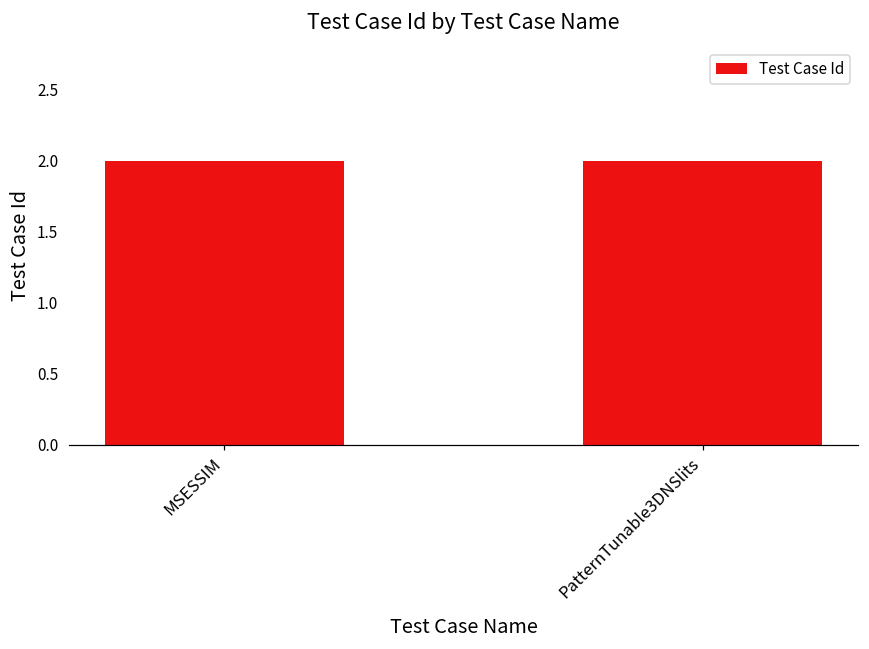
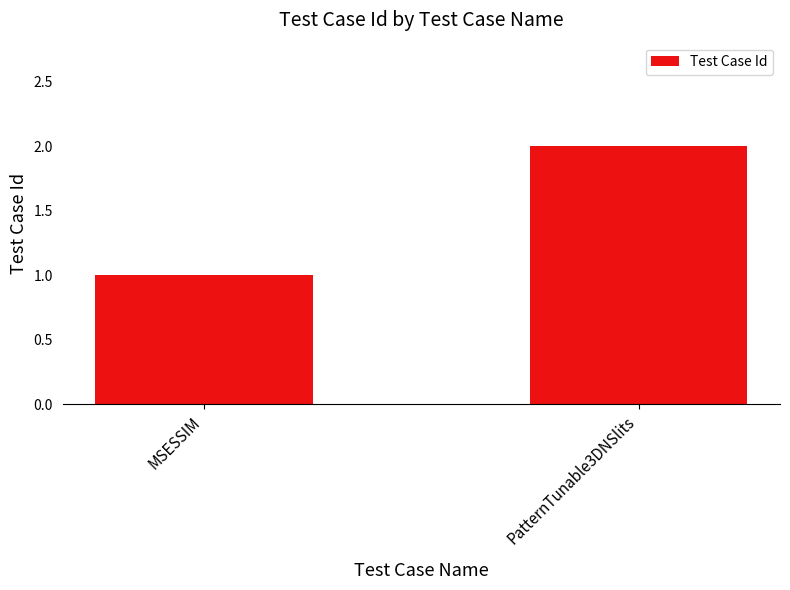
  {
-   "MSESSIM": 2,
+   "MSESSIM": 1,
    "PatternTunable3DNSlits": 2
  }
